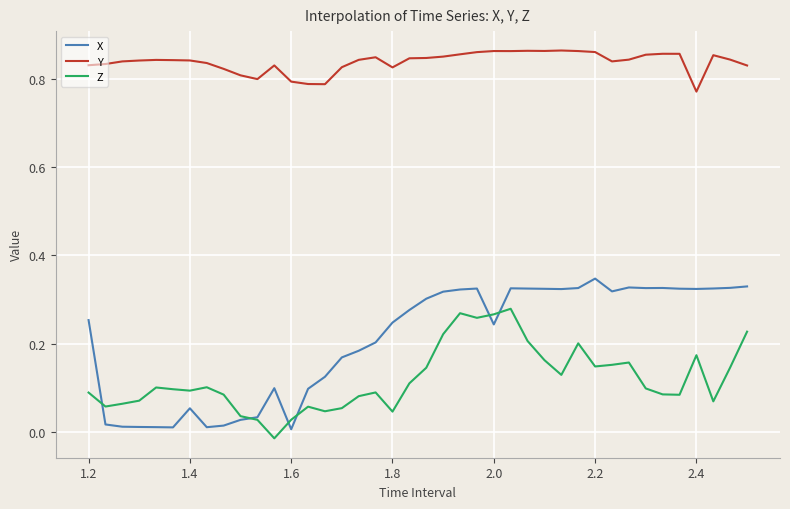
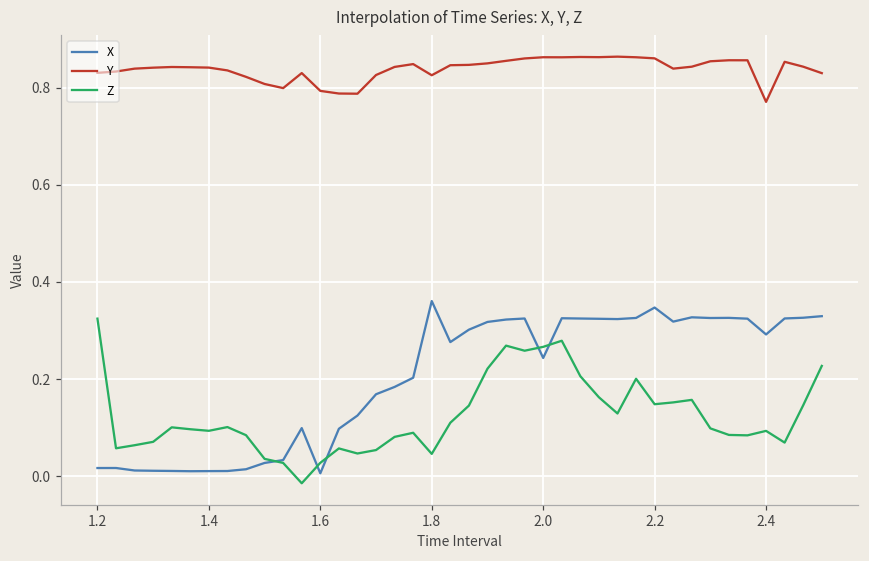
  {
    "X": {
-     "1.2": 0.25,
-     "1.4": 0.05,
+     "1.2": 0.02,
+     "1.4": 0.01,
      "1.6": 0.01,
-     "1.8": 0.25,
+     "1.8": 0.36,
      "2.0": 0.24,
      "2.2": 0.35,
-     "2.4": 0.32
+     "2.4": 0.29
    },
    "Y": {
      "1.4": 0.84,
      "1.6": 0.79,
      "1.8": 0.83,
      "2.0": 0.86,
      "2.2": 0.86,
      "2.4": 0.77
    },
    "Z": {
-     "1.2": 0.09,
+     "1.2": 0.32,
      "1.4": 0.09,
      "1.6": 0.03,
      "1.8": 0.05,
      "2.0": 0.27,
      "2.2": 0.15,
-     "2.4": 0.17
+     "2.4": 0.09
    }
  }
